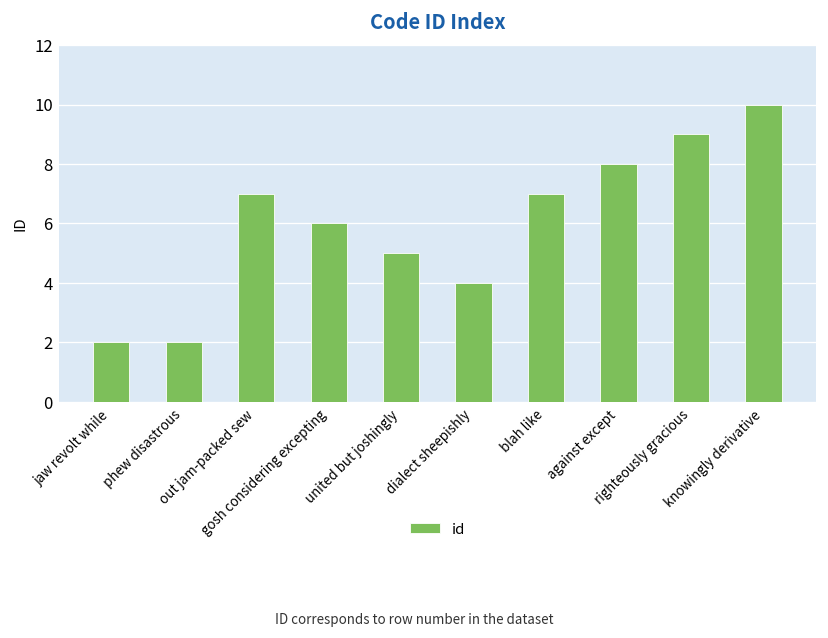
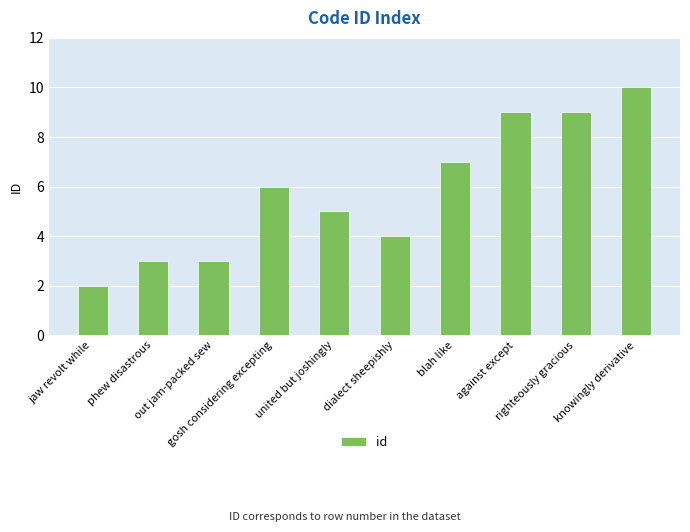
  {
    "jaw revolt while": 2,
-   "phew disastrous": 2,
-   "out jam-packed sew": 7,
+   "phew disastrous": 3,
+   "out jam-packed sew": 3,
    "gosh considering excepting": 6,
    "united but joshingly": 5,
    "dialect sheepishly": 4,
    "blah like": 7,
-   "against except": 8,
+   "against except": 9,
    "righteously gracious": 9,
    "knowingly derivative": 10
  }
